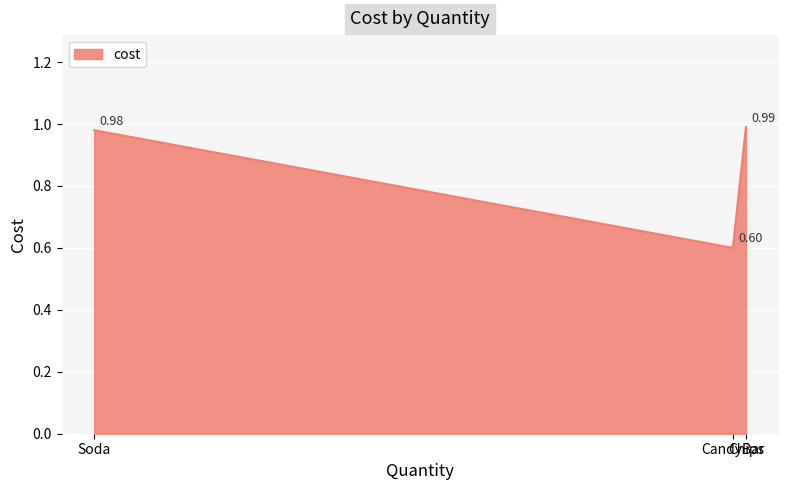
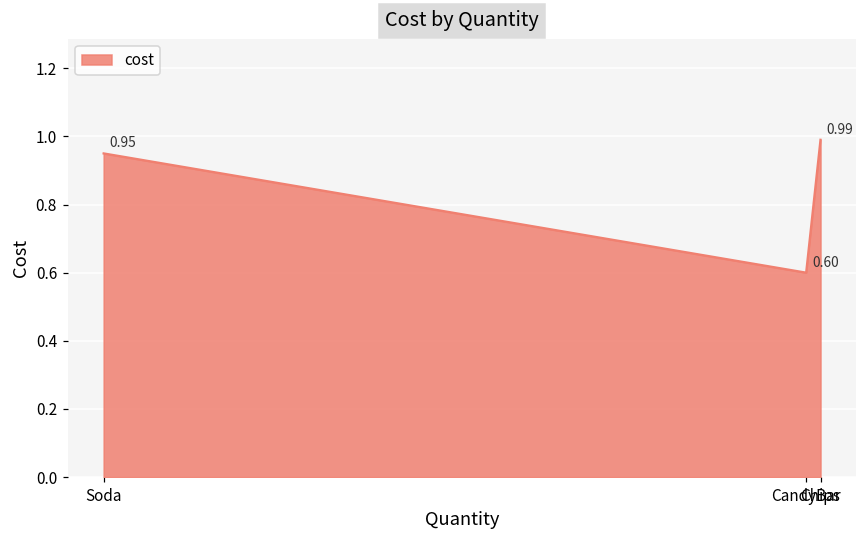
  {
-   "Soda": 0.98
+   "Soda": 0.95
  }
